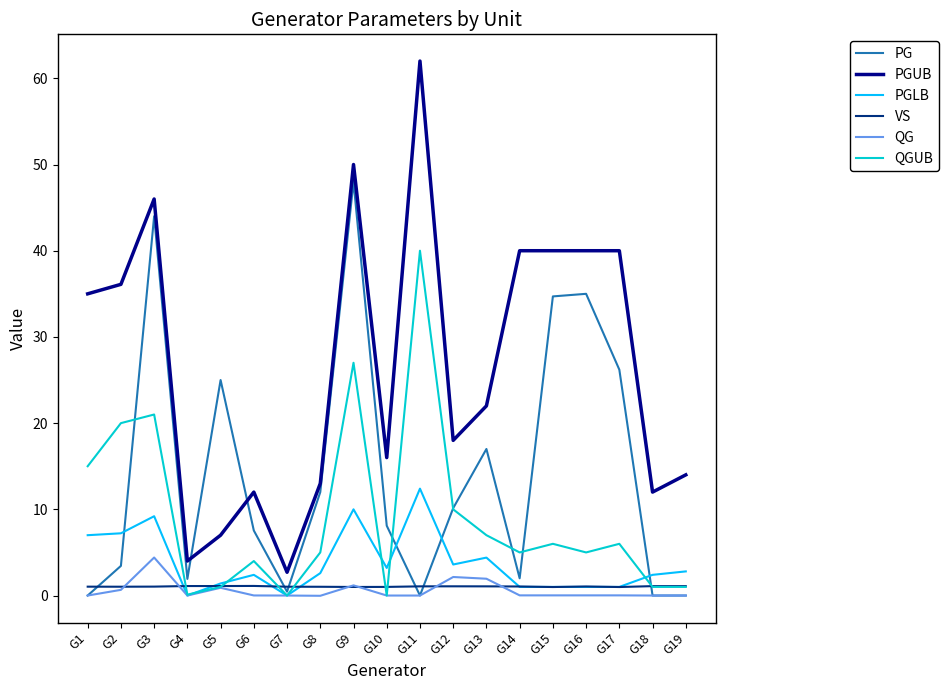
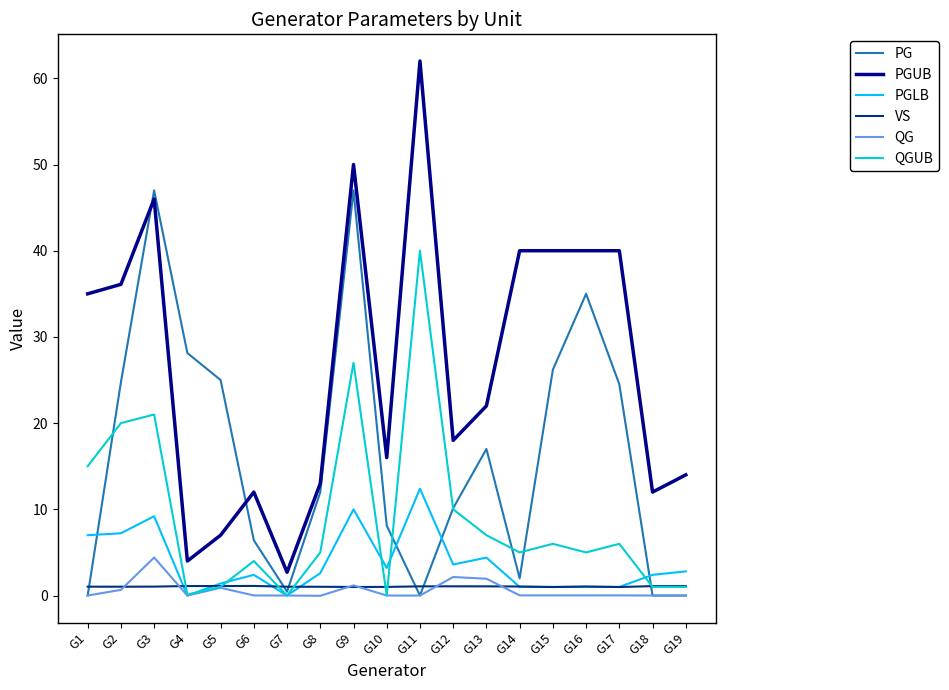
  {
    "PG": {
-     "G2": 3,
-     "G3": 44,
-     "G4": 2,
+     "G2": 25,
+     "G3": 47,
+     "G4": 28,
      "G5": 25,
-     "G6": 8,
+     "G6": 6,
      "G7": 0,
      "G8": 12,
-     "G9": 48,
+     "G9": 47,
      "G10": 8,
      "G13": 17,
      "G14": 2,
-     "G15": 35,
+     "G15": 26,
      "G16": 35,
-     "G17": 26
+     "G17": 25
    },
    "QG": {
      "G2": 1,
      "G3": 4,
      "G6": 0,
      "G8": 0,
      "G12": 2,
      "G13": 2,
      "G14": 0,
      "G15": 0,
      "G16": 0,
      "G17": 0
    }
  }
